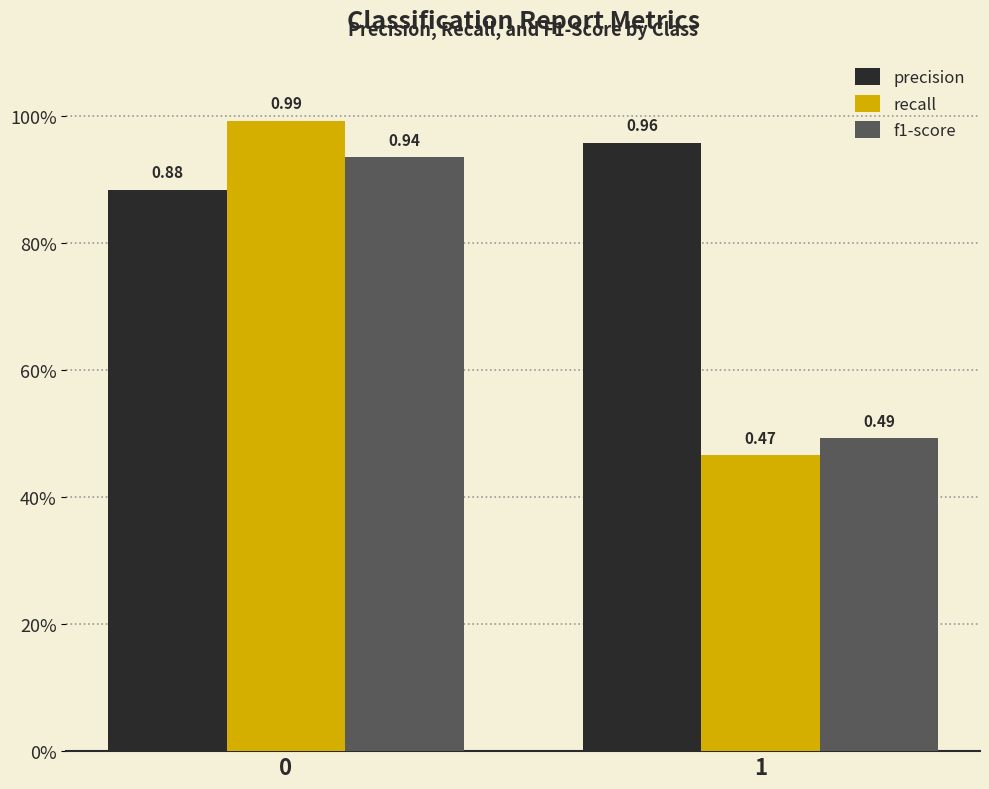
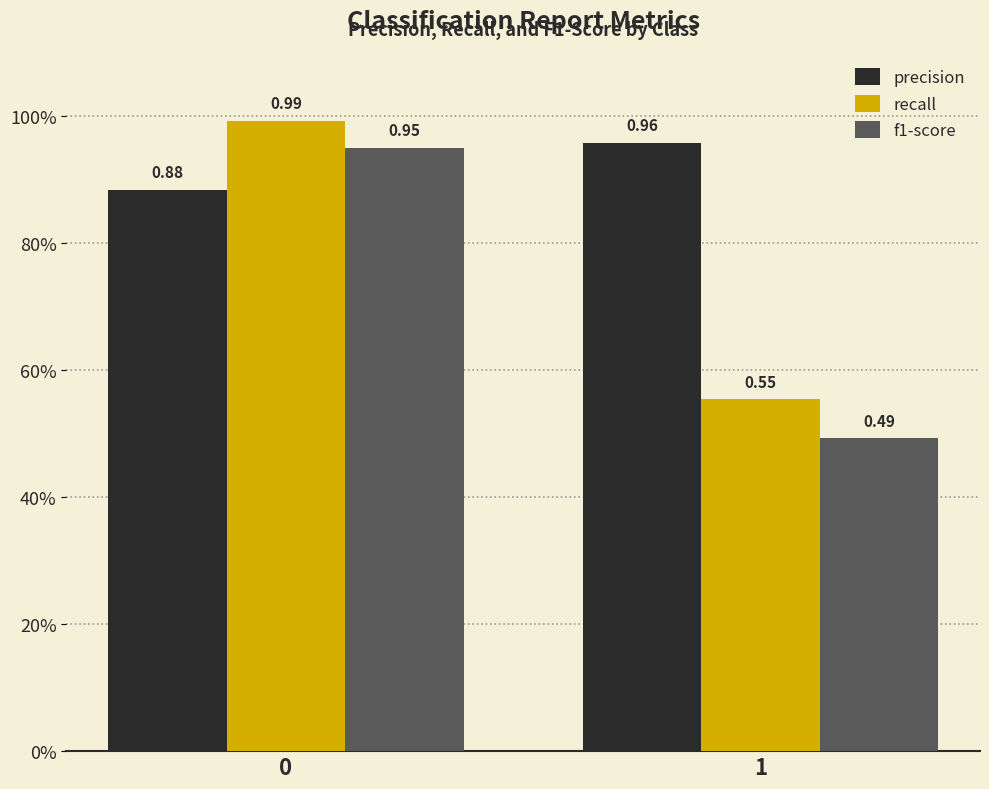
  {
    "precision": {
      "0": 0.88,
      "1": 0.96
    },
    "recall": {
      "0": 0.99,
-     "1": 0.47
+     "1": 0.55
    },
    "f1-score": {
-     "0": 0.94,
+     "0": 0.95,
      "1": 0.49
    }
  }
